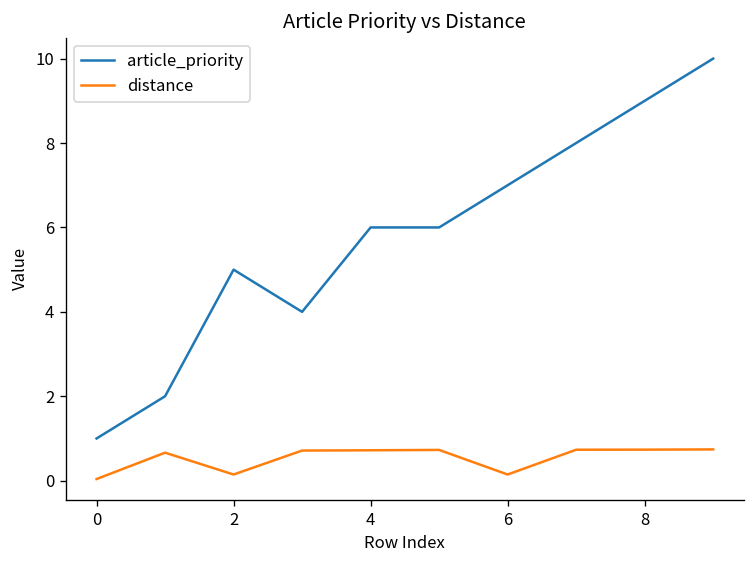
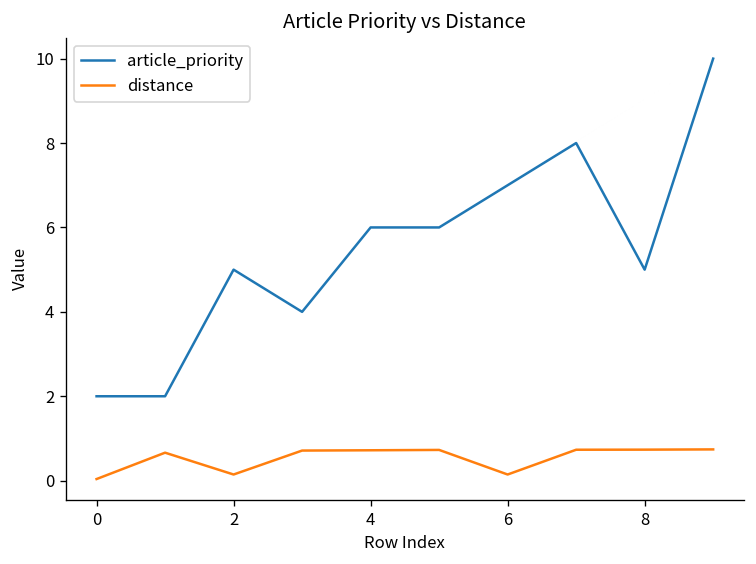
  {
    "article_priority": {
-     "0": 1,
+     "0": 2,
      "2": 5,
      "4": 6,
      "6": 7,
-     "8": 9
+     "8": 5
    },
    "distance": {
      "0": 0,
      "2": 0.1,
      "4": 0.7,
      "6": 0.1,
      "8": 0.7
    }
  }
